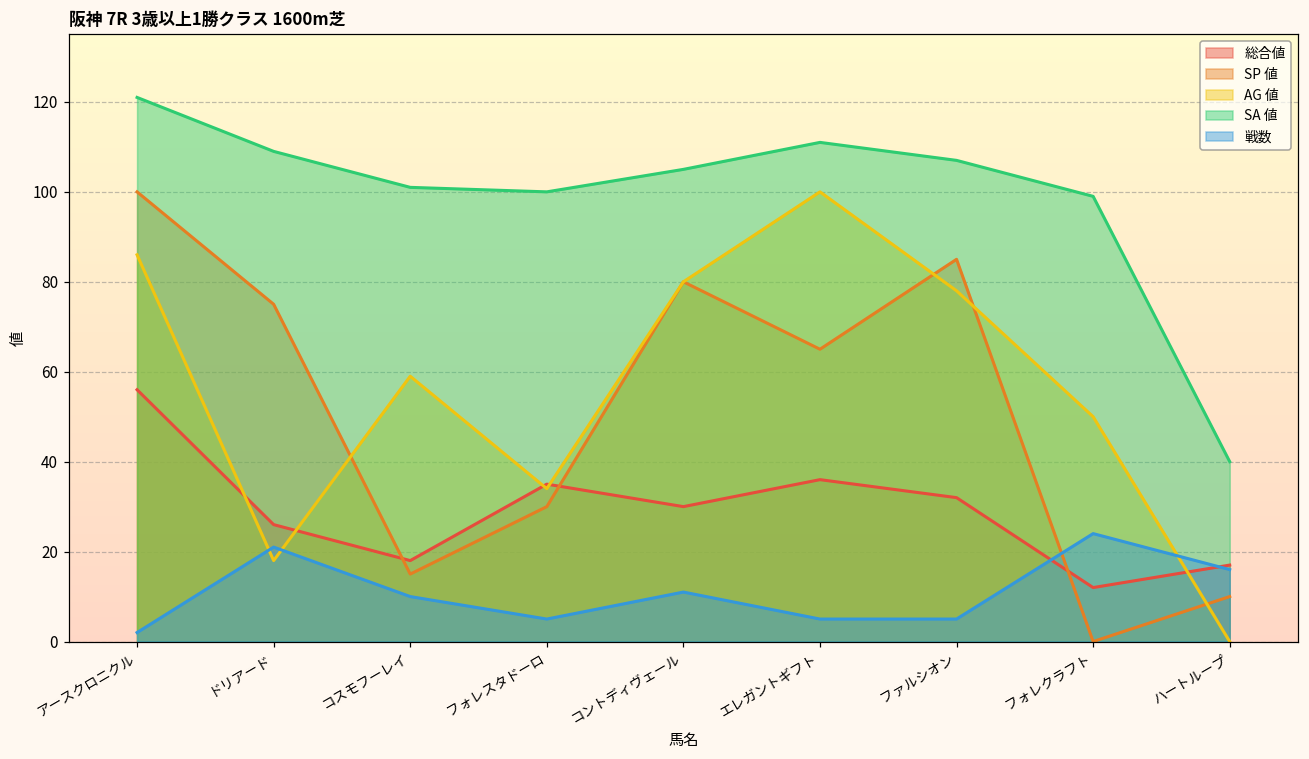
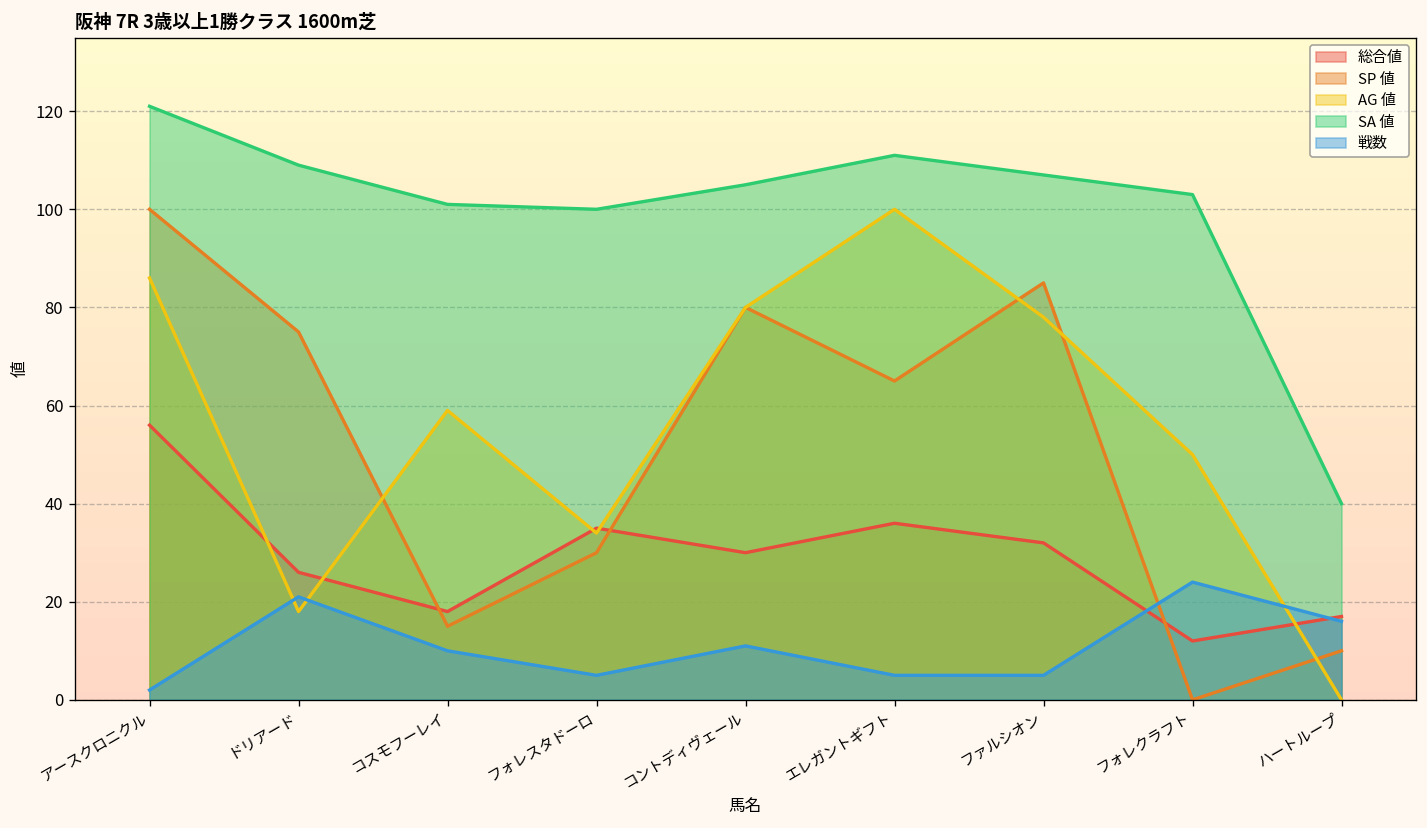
  {
    "SA 値": {
      "アースクロニクル": 121,
      "ドリアード": 109,
      "コスモフーレイ": 101,
      "フォレスタドーロ": 100,
      "コントディヴェール": 105,
      "エレガントギフト": 111,
      "ファルシオン": 107,
-     "フォレクラフト": 99,
+     "フォレクラフト": 103,
      "ハートループ": 40
    },
    "戦数": {
      "アースクロニクル": 2,
      "ドリアード": 21,
      "コスモフーレイ": 10,
      "フォレスタドーロ": 5,
      "コントディヴェール": 11,
      "エレガントギフト": 5,
      "ファルシオン": 5,
      "フォレクラフト": 24,
      "ハートループ": 16
    }
  }
